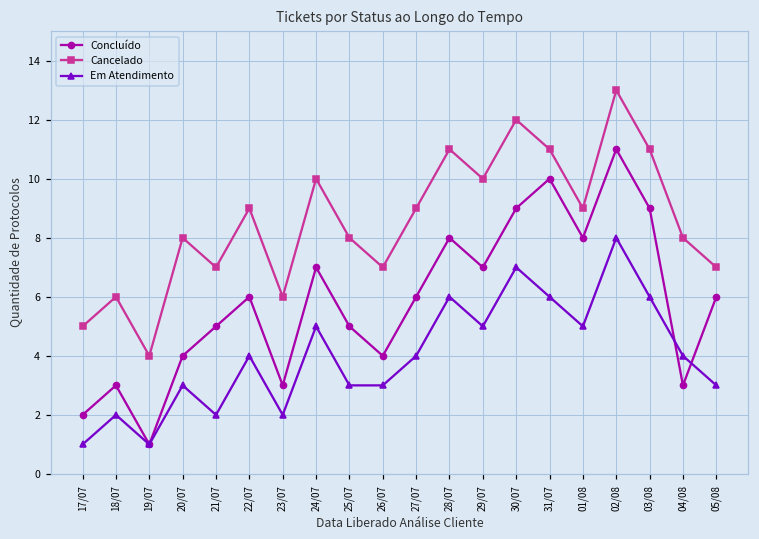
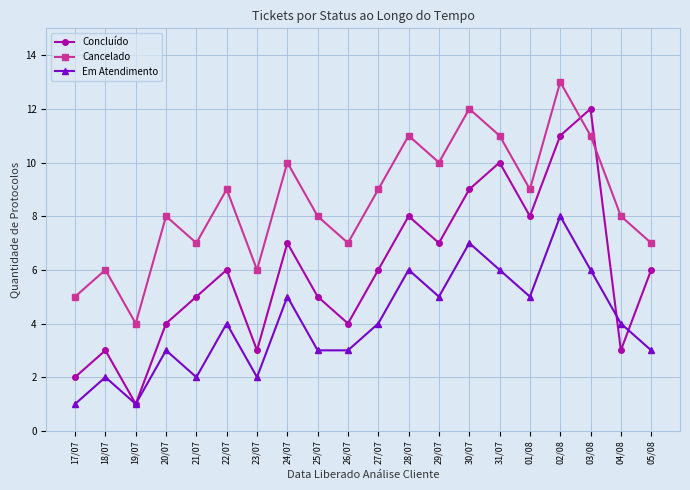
  {
    "Concluído": {
      "17/07": 2,
      "18/07": 3,
      "20/07": 4,
      "21/07": 5,
      "22/07": 6,
      "23/07": 3,
      "24/07": 7,
      "25/07": 5,
      "26/07": 4,
      "27/07": 6,
      "28/07": 8,
      "29/07": 7,
      "30/07": 9,
      "31/07": 10,
      "01/08": 8,
      "02/08": 11,
-     "03/08": 9,
+     "03/08": 12,
      "04/08": 3,
      "05/08": 6
    },
    "Cancelado": {
      "17/07": 5,
      "18/07": 6,
      "19/07": 4,
      "20/07": 8,
      "21/07": 7,
      "22/07": 9,
      "23/07": 6,
      "24/07": 10,
      "25/07": 8,
      "26/07": 7,
      "27/07": 9,
      "28/07": 11,
      "29/07": 10,
      "30/07": 12,
      "31/07": 11,
      "01/08": 9,
      "02/08": 13,
      "03/08": 11,
      "04/08": 8,
      "05/08": 7
    },
    "Em Atendimento": {
      "17/07": 1,
      "18/07": 2,
      "20/07": 3,
      "21/07": 2,
      "22/07": 4,
      "23/07": 2,
      "24/07": 5,
      "25/07": 3,
      "26/07": 3,
      "27/07": 4,
      "28/07": 6,
      "29/07": 5,
      "30/07": 7,
      "31/07": 6,
      "01/08": 5,
      "02/08": 8,
      "03/08": 6,
      "04/08": 4,
      "05/08": 3
    }
  }
